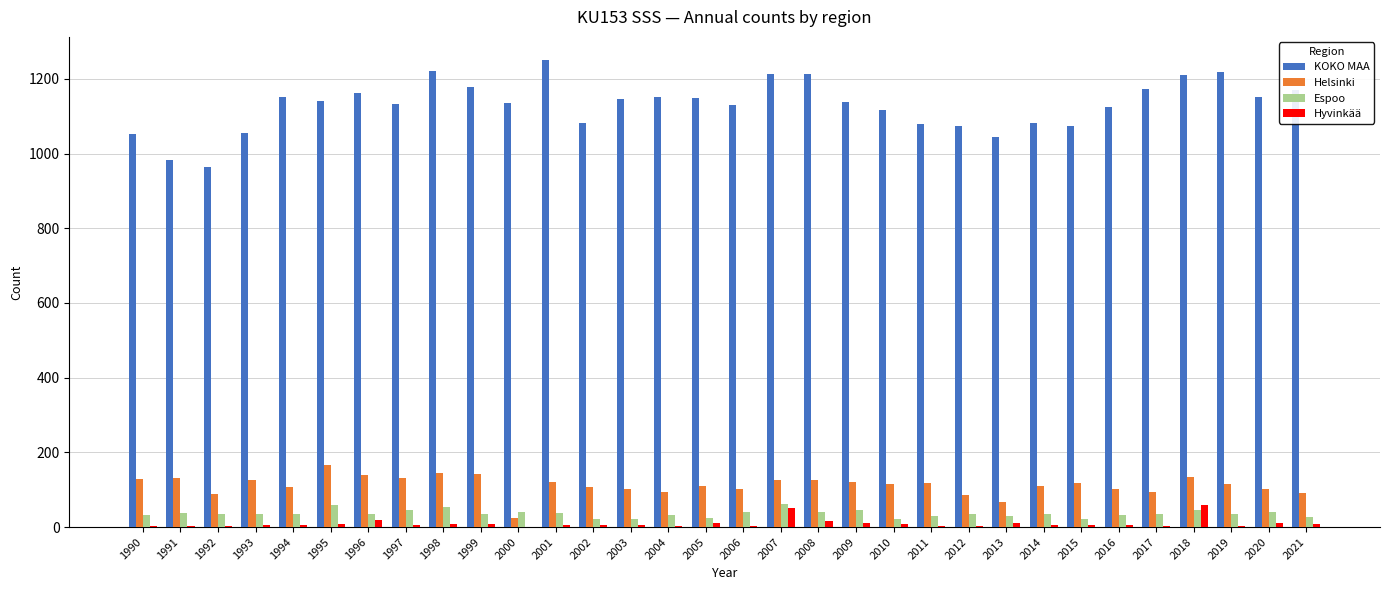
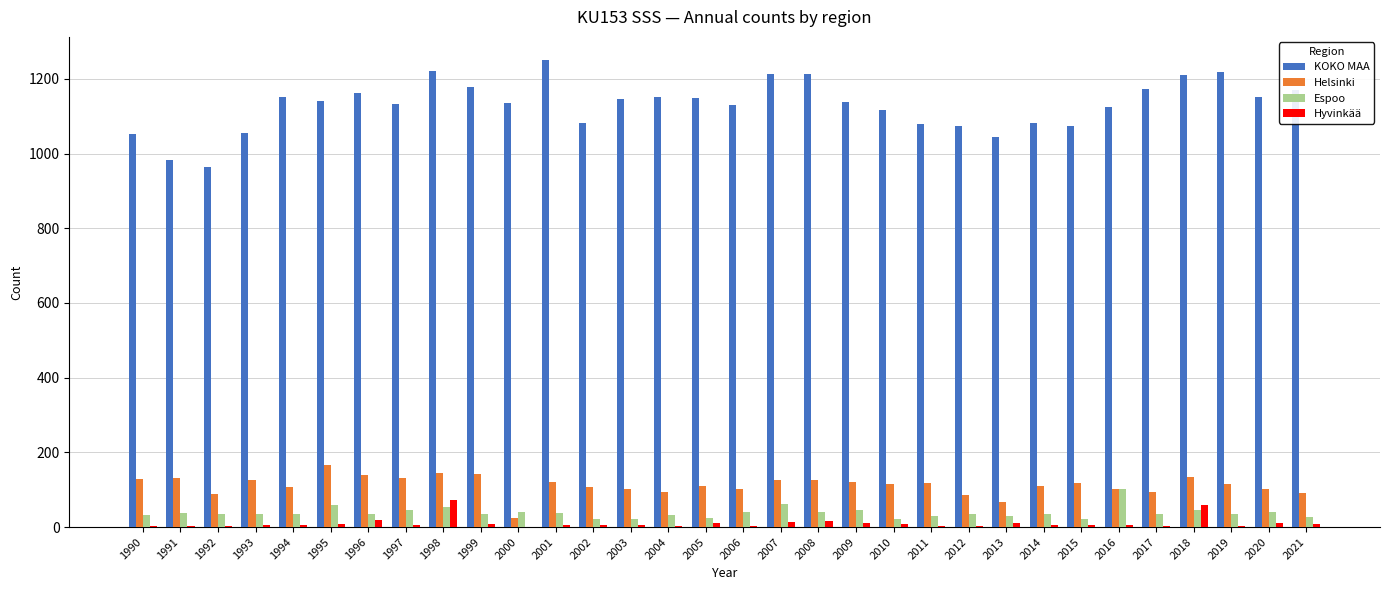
  {
    "KOKO MAA": {
      "1990": 1050,
      "1991": 980,
      "1992": 970,
      "1993": 1060,
      "1994": 1150,
      "1995": 1140,
      "1996": 1160,
      "1997": 1130,
      "1998": 1220,
      "1999": 1180,
      "2000": 1140,
      "2001": 1250,
      "2002": 1080,
      "2003": 1150,
      "2004": 1150,
      "2005": 1150,
      "2006": 1130,
      "2007": 1210,
      "2008": 1210,
      "2009": 1140,
      "2010": 1120,
      "2011": 1080,
      "2012": 1070,
      "2013": 1050,
      "2014": 1080,
      "2015": 1070,
      "2016": 1130,
      "2017": 1170,
      "2018": 1210,
      "2019": 1220,
      "2020": 1150
    },
    "Helsinki": {
      "1990": 130,
      "1991": 130,
      "1992": 90,
      "1993": 130,
      "1994": 110,
      "1995": 170,
      "1996": 140,
      "1997": 130,
      "1998": 150,
      "1999": 140,
      "2000": 20,
      "2001": 120,
      "2002": 110,
      "2003": 100,
      "2004": 100,
      "2005": 110,
      "2006": 100,
      "2007": 130,
      "2008": 130,
      "2009": 120,
      "2010": 120,
      "2011": 120,
      "2012": 90,
      "2013": 70,
      "2014": 110,
      "2015": 120,
      "2016": 100,
      "2017": 100,
      "2018": 130,
      "2019": 120,
      "2020": 100,
      "2021": 90
    },
    "Espoo": {
      "1990": 30,
      "1991": 40,
      "1992": 30,
      "1993": 40,
      "1994": 40,
      "1995": 60,
      "1996": 40,
      "1997": 50,
      "1998": 50,
      "1999": 30,
      "2000": 40,
      "2001": 40,
      "2002": 20,
      "2003": 20,
      "2004": 30,
      "2005": 30,
      "2006": 40,
      "2007": 60,
      "2008": 40,
      "2009": 50,
      "2010": 20,
      "2011": 30,
      "2012": 30,
      "2013": 30,
      "2014": 40,
      "2015": 20,
-     "2016": 30,
+     "2016": 100,
      "2017": 40,
      "2018": 50,
      "2019": 40,
      "2020": 40,
      "2021": 30
    },
    "Hyvinkää": {
      "1995": 10,
      "1996": 20,
-     "1998": 10,
+     "1998": 70,
      "1999": 10,
      "2000": 0,
      "2005": 10,
-     "2007": 50,
+     "2007": 10,
      "2008": 20,
      "2009": 10,
      "2010": 10,
      "2013": 10,
      "2018": 60,
      "2020": 10,
      "2021": 10
    }
  }
